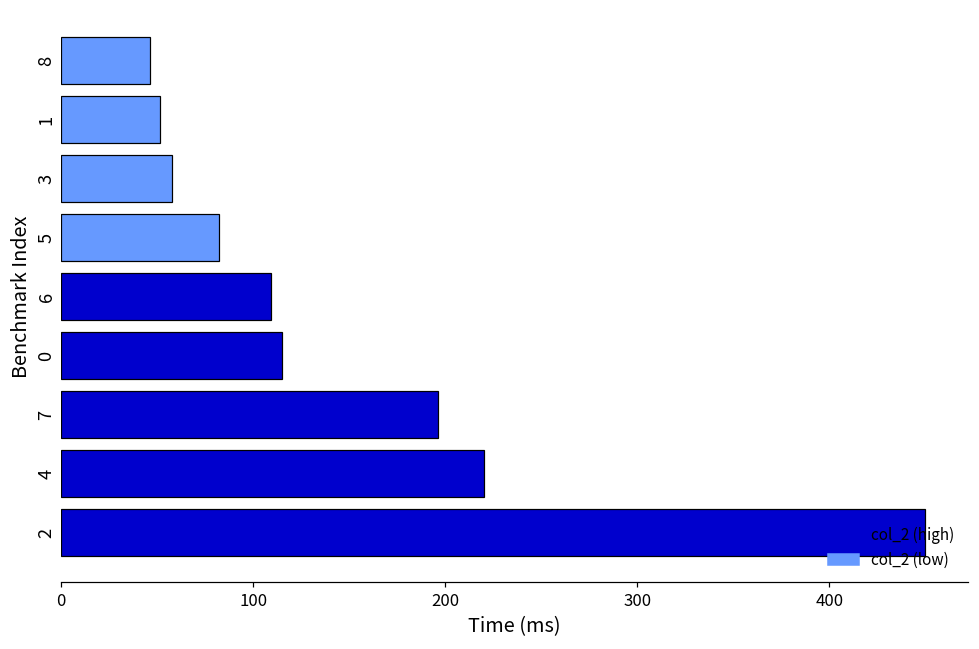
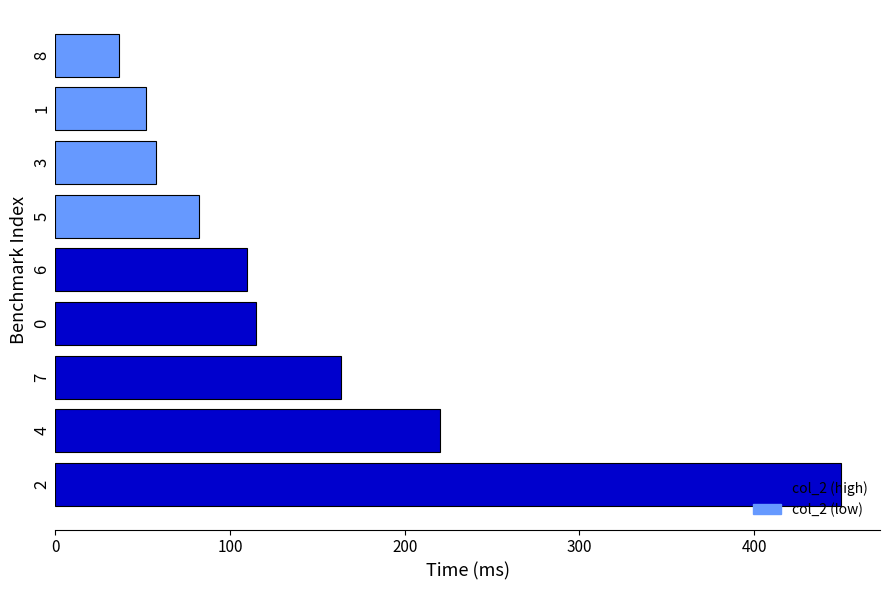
  {
-   "8": 47,
+   "8": 36,
    "1": 52,
    "3": 58,
    "5": 82,
    "6": 110,
    "0": 115,
-   "7": 196,
+   "7": 163,
    "4": 220,
    "2": 450
  }
